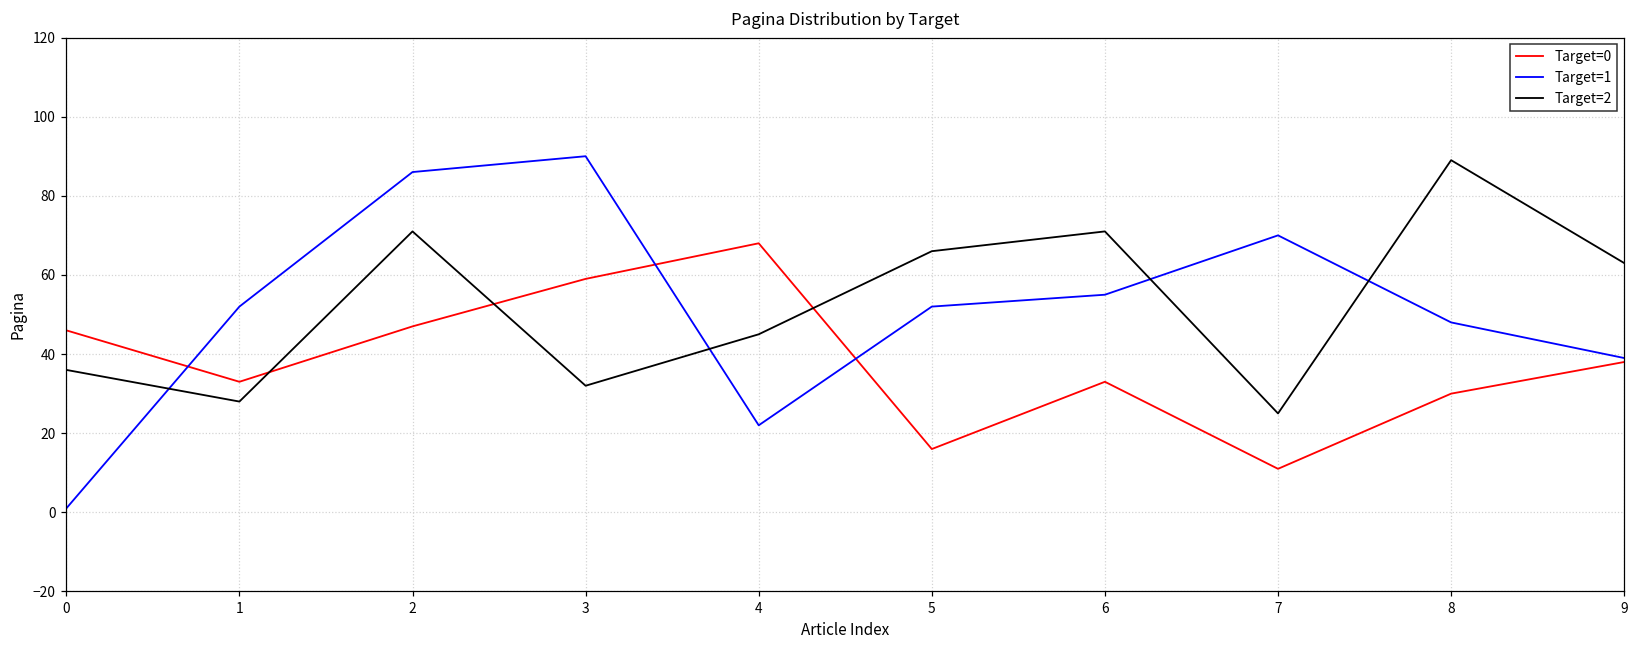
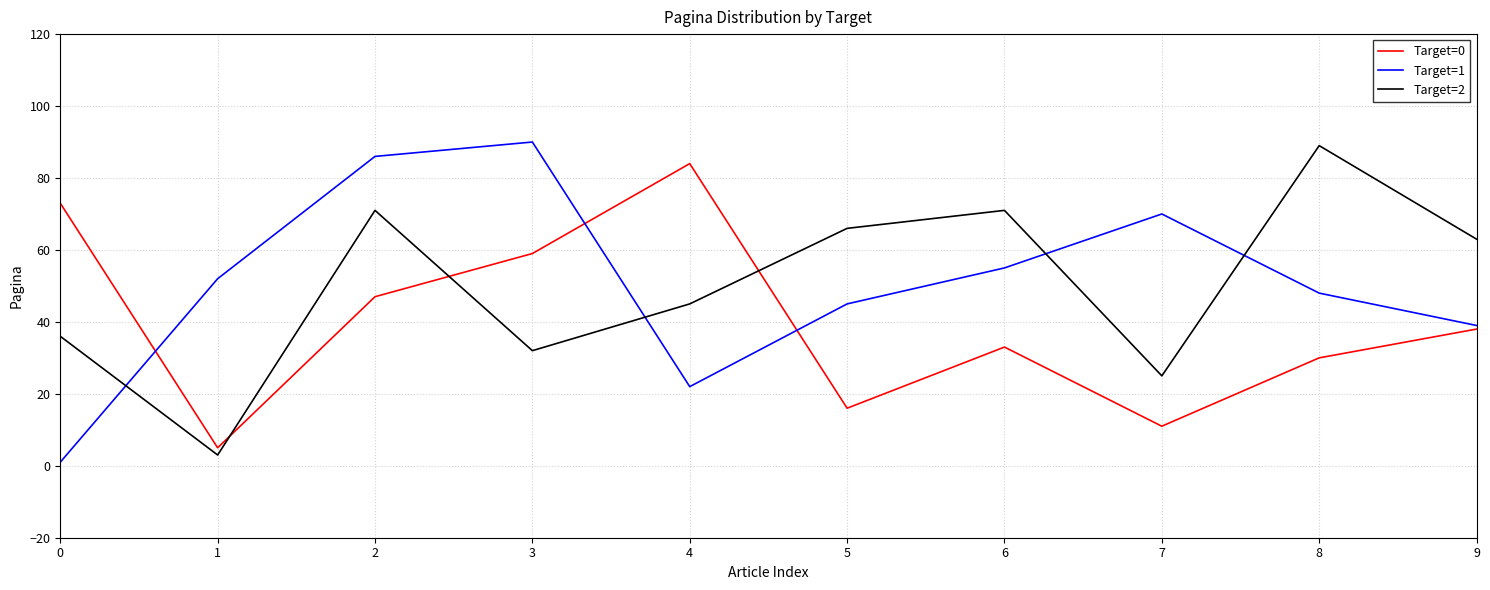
  {
    "Target=0": {
-     "0": 46,
-     "1": 33,
+     "0": 73,
+     "1": 5,
      "2": 47,
      "3": 59,
-     "4": 68,
+     "4": 84,
      "5": 16,
      "6": 33,
      "7": 11,
      "8": 30,
      "9": 38
    },
    "Target=1": {
      "0": 1,
      "1": 52,
      "2": 86,
      "3": 90,
      "4": 22,
-     "5": 52,
+     "5": 45,
      "6": 55,
      "7": 70,
      "8": 48,
      "9": 39
    },
    "Target=2": {
      "0": 36,
-     "1": 28,
+     "1": 3,
      "2": 71,
      "3": 32,
      "4": 45,
      "5": 66,
      "6": 71,
      "7": 25,
      "8": 89,
      "9": 63
    }
  }
